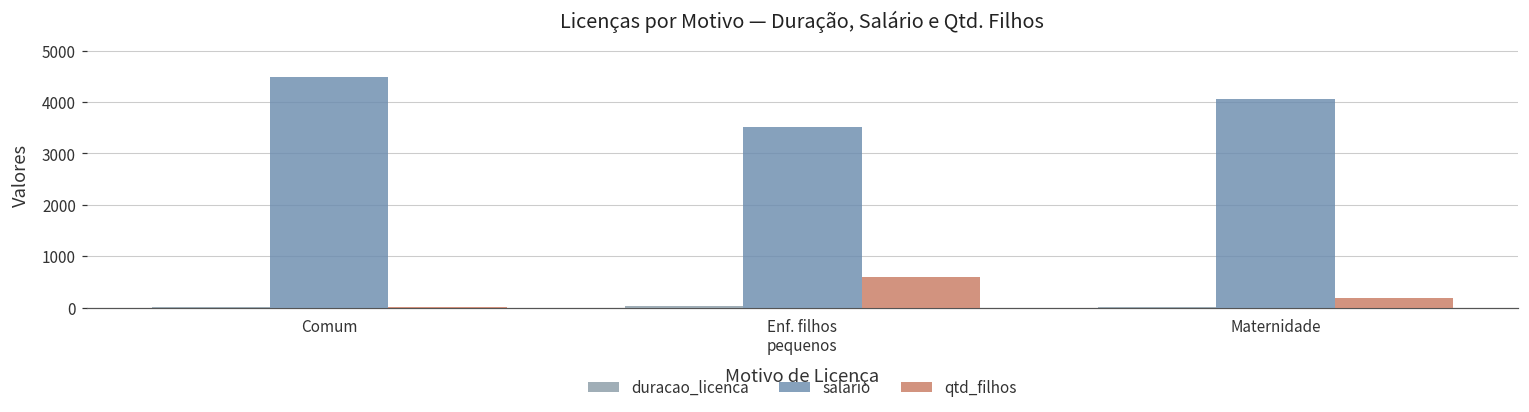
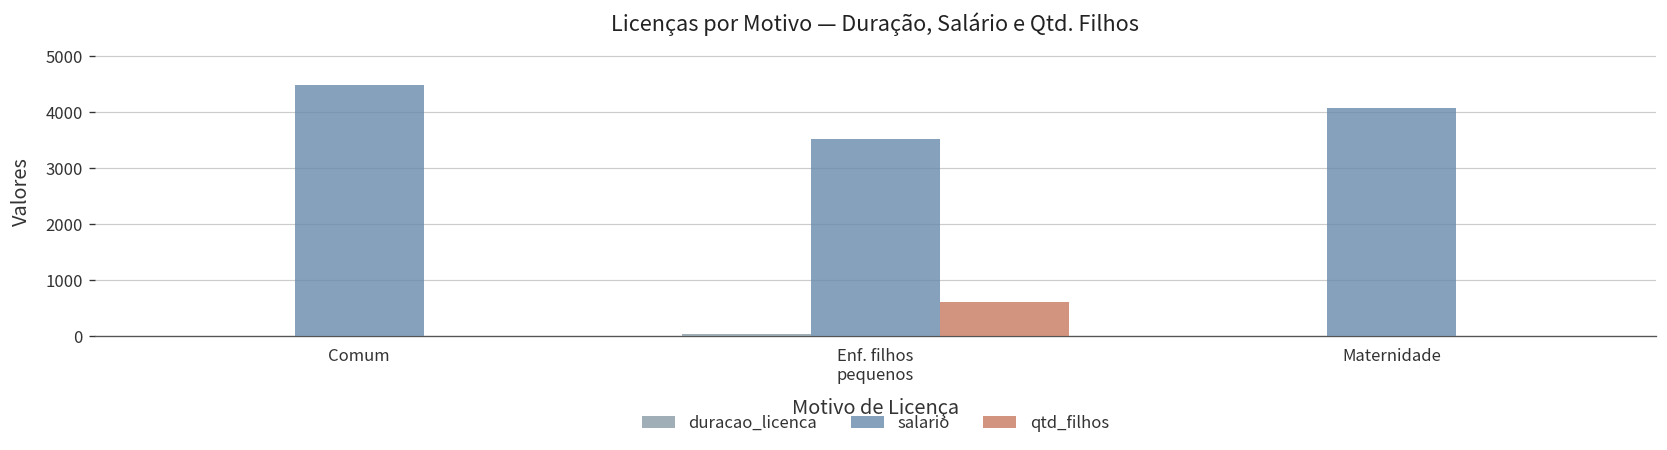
  {
    "qtd_filhos": {
      "Enf. filhos pequenos": 600,
-     "Maternidade": 200
+     "Maternidade": 0
    }
  }
